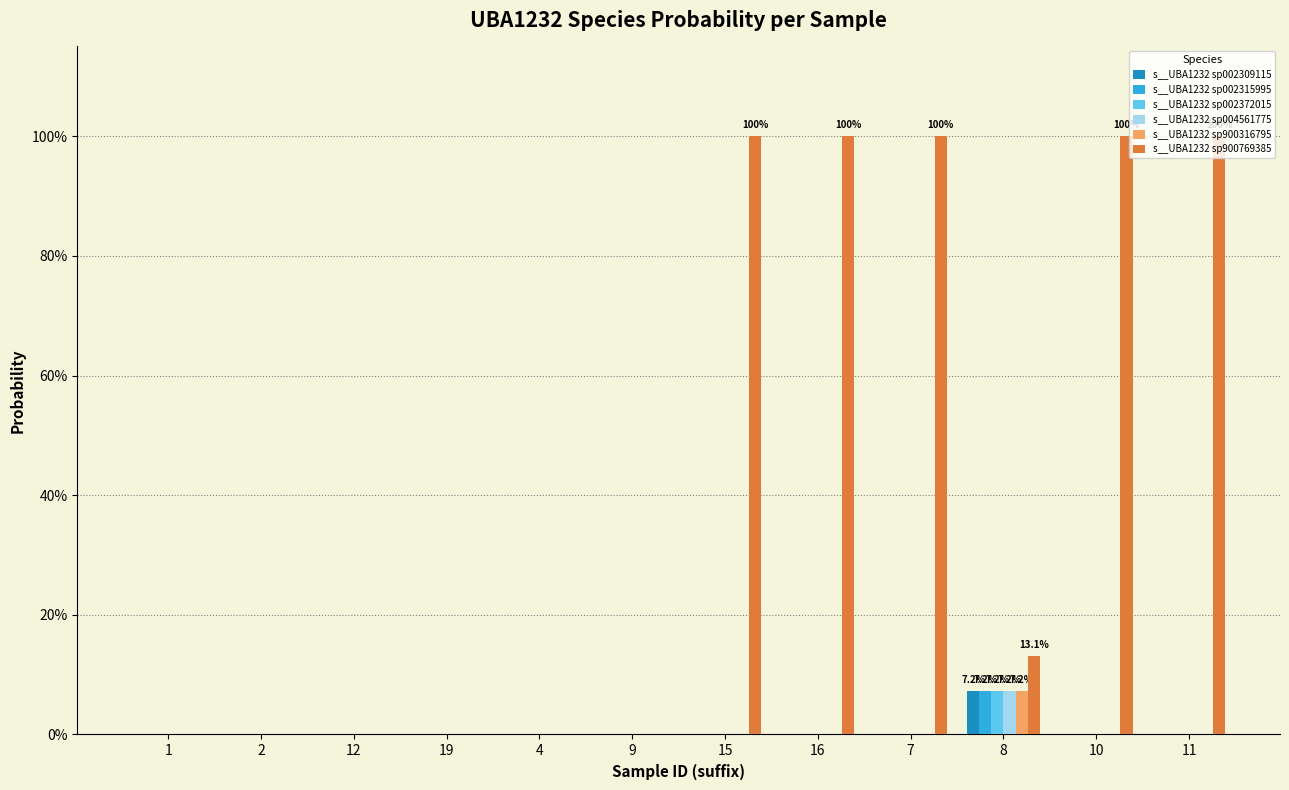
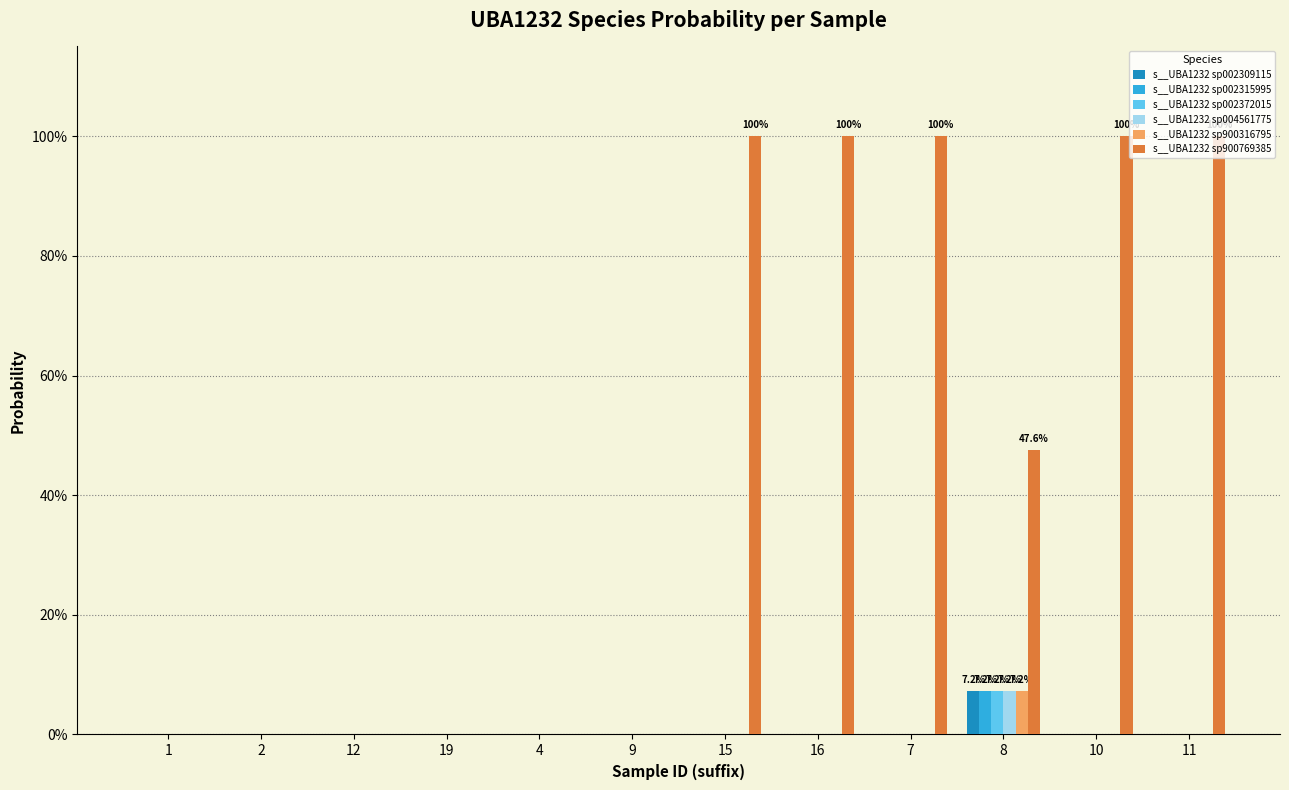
  {
    "s__UBA1232 sp004561775": {
      "1": "0%",
      "2": "0%",
      "12": "0%",
      "19": "0%",
      "4": "0%",
      "9": "0%"
    },
    "s__UBA1232 sp900316795": {
      "1": "0%",
      "2": "0%",
      "12": "0%",
      "19": "0%",
      "4": "0%",
      "9": "0%"
    },
    "s__UBA1232 sp900769385": {
      "15": "100%",
      "16": "100%",
      "7": "100%",
-     "8": "13.1%"
+     "8": "47.6%"
    }
  }
